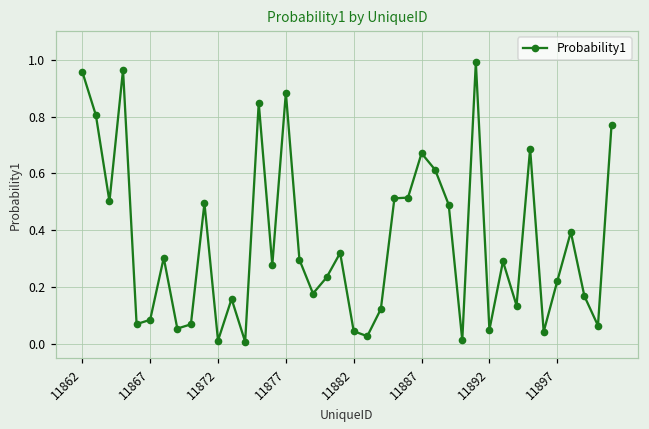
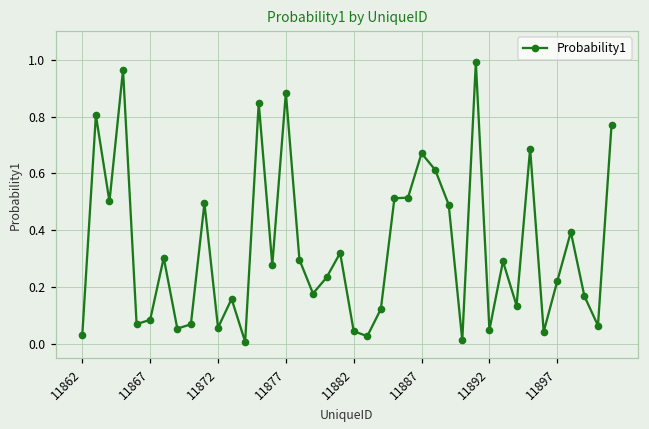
  {
-   "11862": 0.96,
+   "11862": 0.03,
    "11867": 0.09,
-   "11872": 0.01,
+   "11872": 0.06,
    "11877": 0.88,
    "11882": 0.05,
    "11887": 0.67,
    "11892": 0.05,
    "11897": 0.22
  }
